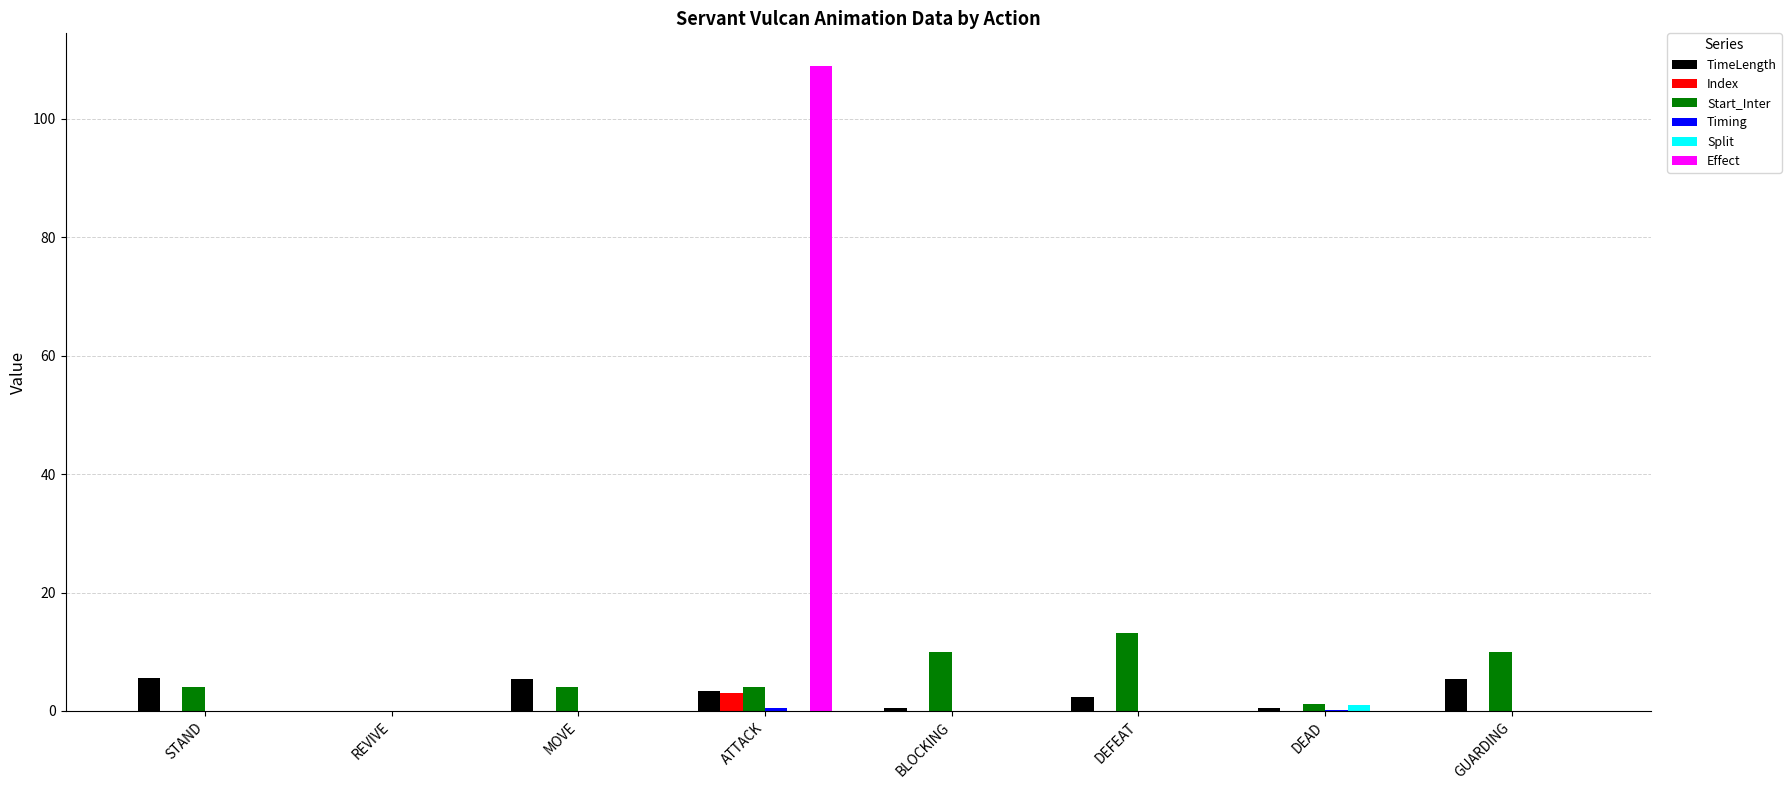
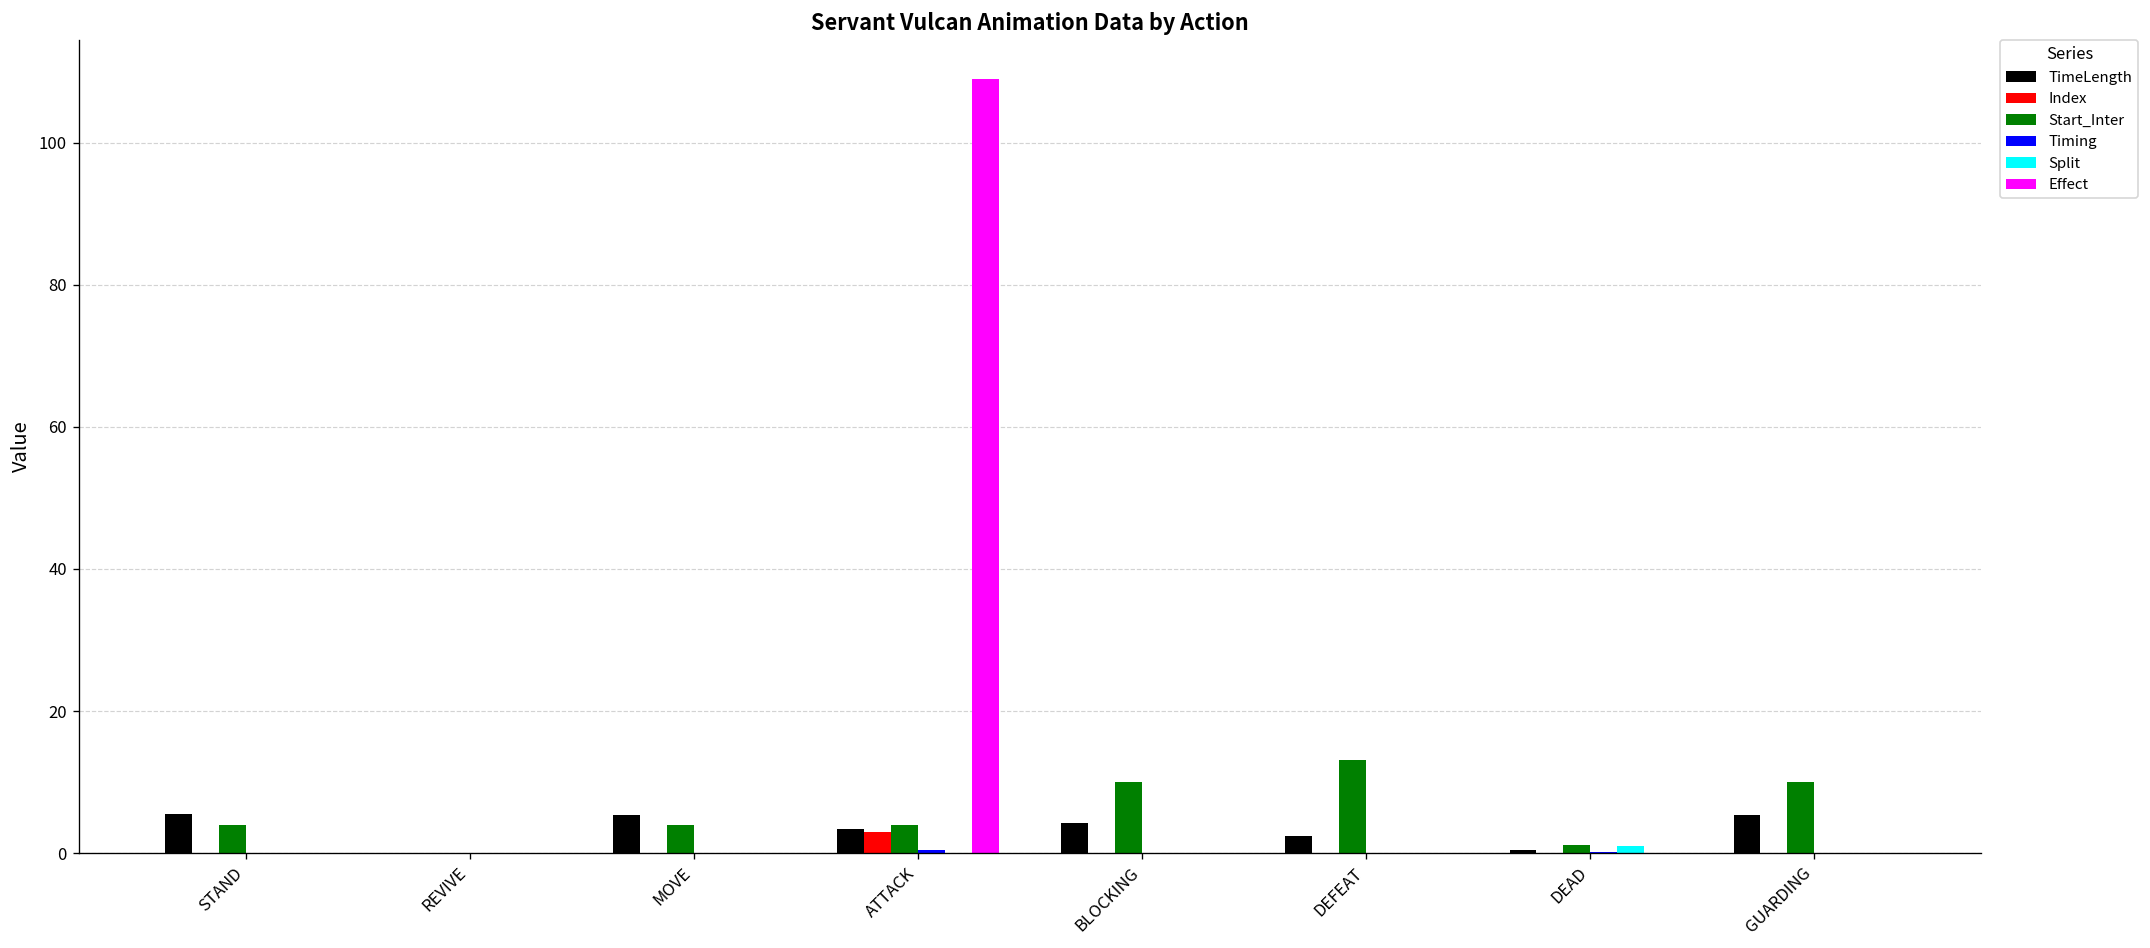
  {
    "TimeLength": {
      "STAND": 6,
      "REVIVE": 0,
      "MOVE": 5,
      "ATTACK": 3,
-     "BLOCKING": 1,
+     "BLOCKING": 4,
      "DEFEAT": 2,
      "DEAD": 1,
      "GUARDING": 5
    },
    "Index": {
      "STAND": 0,
      "REVIVE": 0,
      "MOVE": 0,
      "ATTACK": 3,
      "BLOCKING": 0,
      "DEFEAT": 0,
      "DEAD": 0,
      "GUARDING": 0
    },
    "Start_Inter": {
      "STAND": 4,
      "REVIVE": 0,
      "MOVE": 4,
      "ATTACK": 4,
      "BLOCKING": 10,
      "DEFEAT": 13,
      "DEAD": 1,
      "GUARDING": 10
    },
    "Timing": {
      "STAND": 0,
      "REVIVE": 0,
      "MOVE": 0,
      "ATTACK": 0,
      "BLOCKING": 0,
      "DEFEAT": 0,
      "GUARDING": 0
    },
    "Split": {
      "STAND": 0,
      "REVIVE": 0,
      "MOVE": 0,
      "ATTACK": 0,
      "BLOCKING": 0,
      "DEFEAT": 0,
      "DEAD": 1,
      "GUARDING": 0
    },
    "Effect": {
      "STAND": 0,
      "REVIVE": 0,
      "MOVE": 0,
      "ATTACK": 109,
      "BLOCKING": 0,
      "DEFEAT": 0,
      "DEAD": 0,
      "GUARDING": 0
    }
  }
